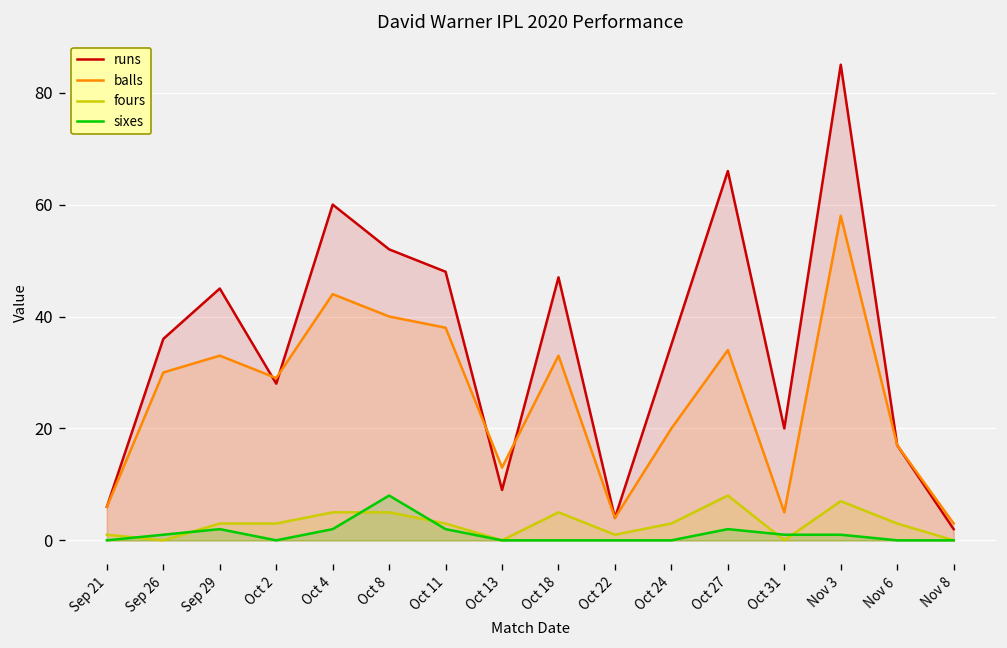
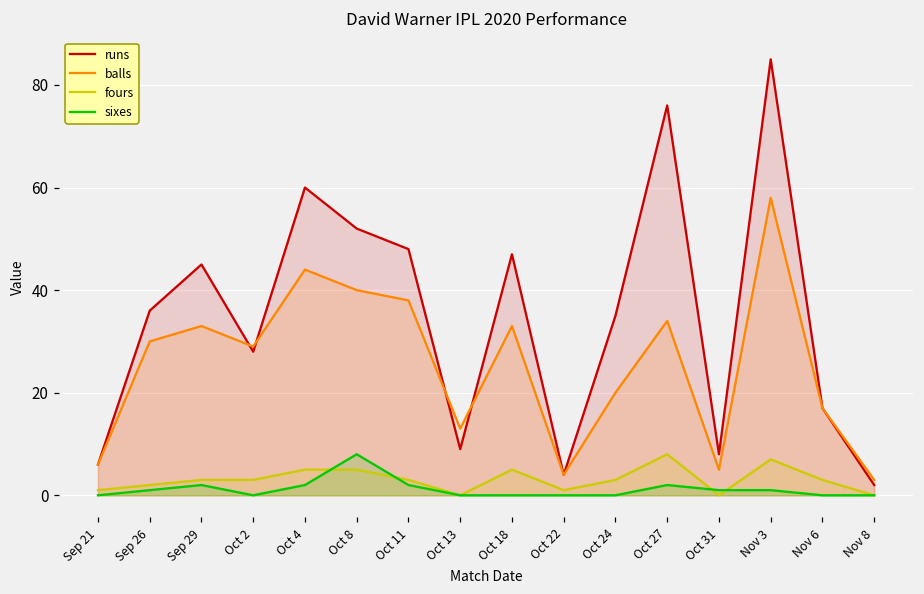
  {
    "runs": {
      "Sep 26": 36,
      "Sep 29": 45,
      "Oct 2": 28,
      "Oct 4": 60,
      "Oct 8": 52,
      "Oct 11": 48,
      "Oct 13": 9,
      "Oct 18": 47,
      "Oct 24": 35,
-     "Oct 27": 66,
-     "Oct 31": 20,
+     "Oct 27": 76,
+     "Oct 31": 8,
      "Nov 3": 85,
      "Nov 8": 2
    },
    "balls": {
      "Sep 26": 30,
      "Sep 29": 33,
      "Oct 2": 29,
      "Oct 4": 44,
      "Oct 8": 40,
      "Oct 11": 38,
      "Oct 13": 13,
      "Oct 18": 33,
      "Oct 24": 20,
      "Oct 27": 34,
      "Oct 31": 5,
      "Nov 3": 58,
      "Nov 8": 3
    },
    "fours": {
      "Sep 21": 1,
-     "Sep 26": 0,
+     "Sep 26": 2,
      "Sep 29": 3,
      "Oct 2": 3,
      "Oct 4": 5,
      "Oct 8": 5,
      "Oct 11": 3,
      "Oct 18": 5,
      "Oct 22": 1,
      "Oct 24": 3,
      "Oct 27": 8,
      "Oct 31": 0,
      "Nov 3": 7,
      "Nov 6": 3
    },
    "sixes": {
      "Sep 21": 0,
      "Sep 26": 1,
      "Sep 29": 2,
      "Oct 2": 0,
      "Oct 4": 2,
      "Oct 8": 8,
      "Oct 11": 2,
      "Oct 18": 0,
      "Oct 22": 0,
      "Oct 24": 0,
      "Oct 27": 2,
      "Oct 31": 1,
      "Nov 3": 1,
      "Nov 6": 0
    }
  }
